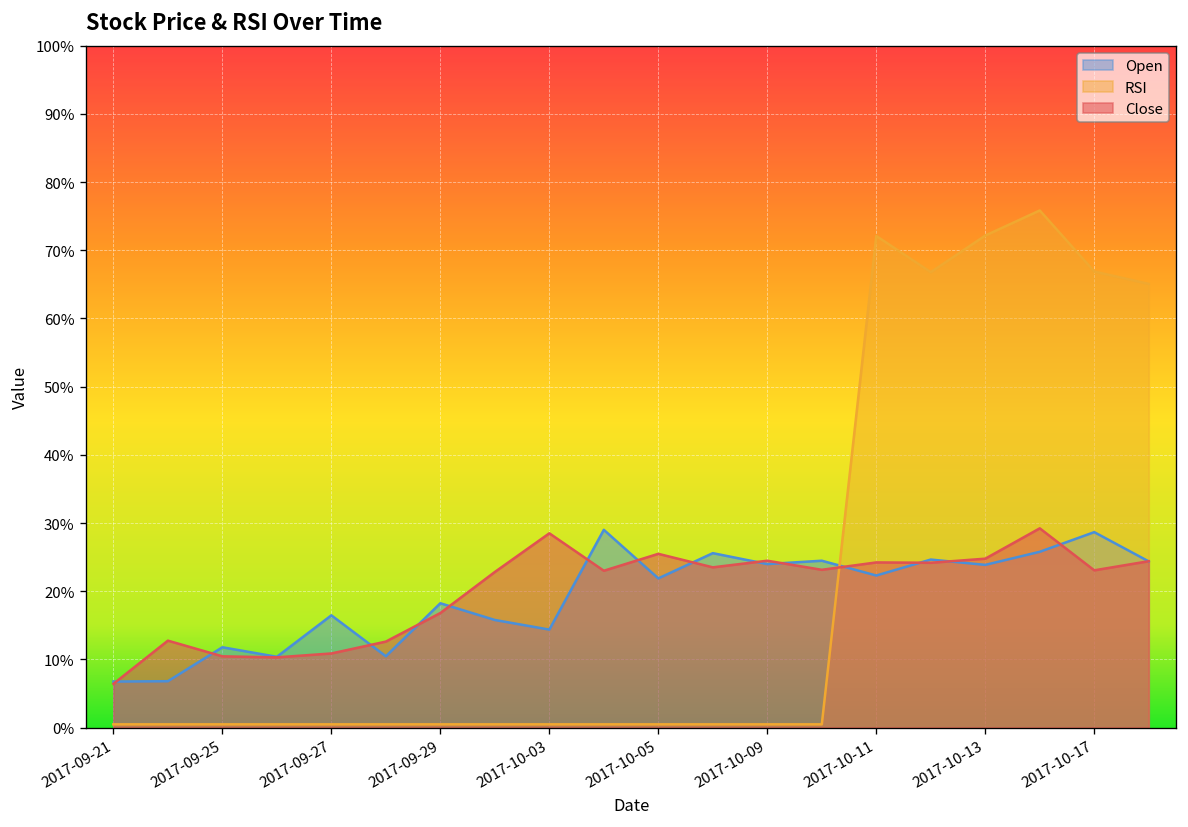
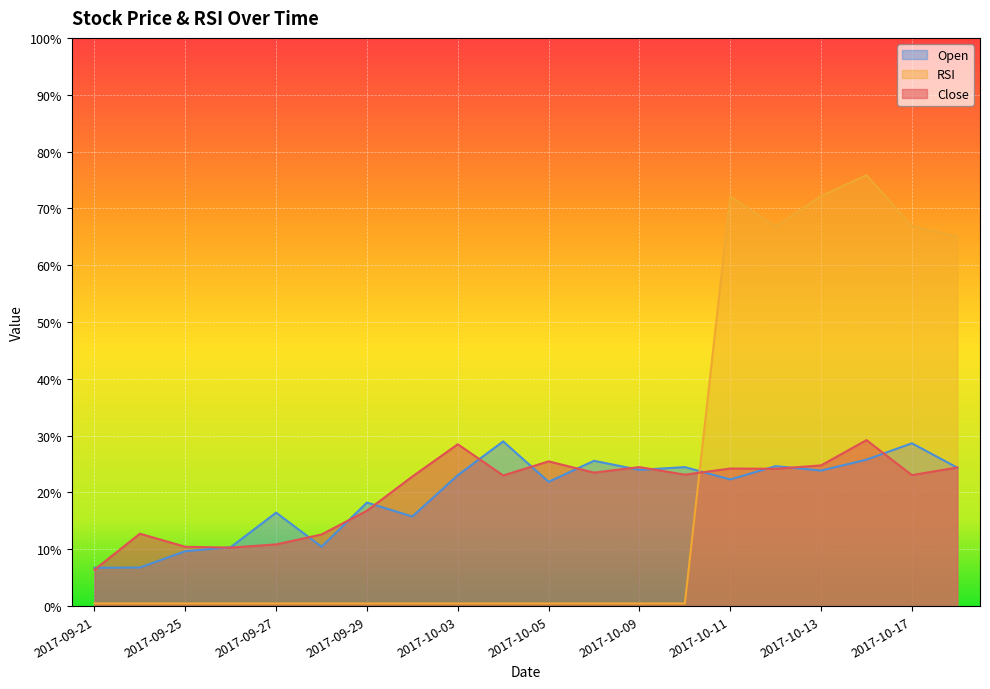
  {
    "Open": {
-     "2017-09-25": "12%",
+     "2017-09-25": "10%",
      "2017-09-27": "16%",
      "2017-09-29": "18%",
-     "2017-10-03": "14%",
+     "2017-10-03": "23%",
      "2017-10-05": "22%",
      "2017-10-09": "24%",
      "2017-10-11": "22%",
      "2017-10-13": "24%",
      "2017-10-17": "29%"
    },
    "RSI": {
      "2017-09-21": "0%",
      "2017-09-25": "0%",
      "2017-09-27": "0%",
      "2017-09-29": "0%",
      "2017-10-03": "0%",
      "2017-10-05": "0%",
      "2017-10-09": "0%",
      "2017-10-11": "72%",
      "2017-10-13": "72%",
      "2017-10-17": "67%"
    },
    "Close": {
      "2017-09-25": "10%",
      "2017-09-27": "11%",
      "2017-09-29": "17%",
      "2017-10-03": "28%",
      "2017-10-05": "25%",
      "2017-10-09": "24%",
      "2017-10-11": "24%",
      "2017-10-13": "25%",
      "2017-10-17": "23%"
    }
  }
